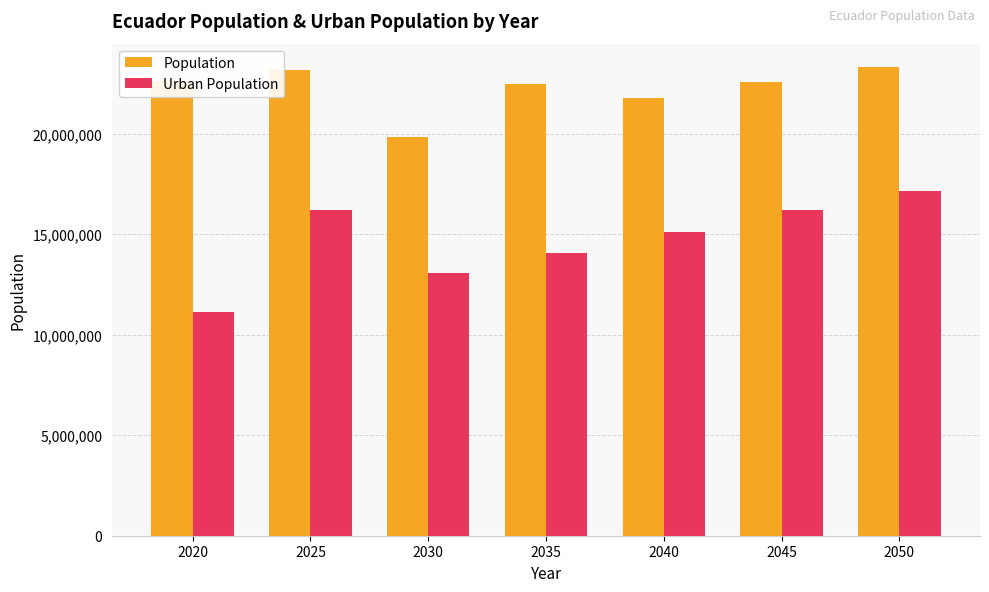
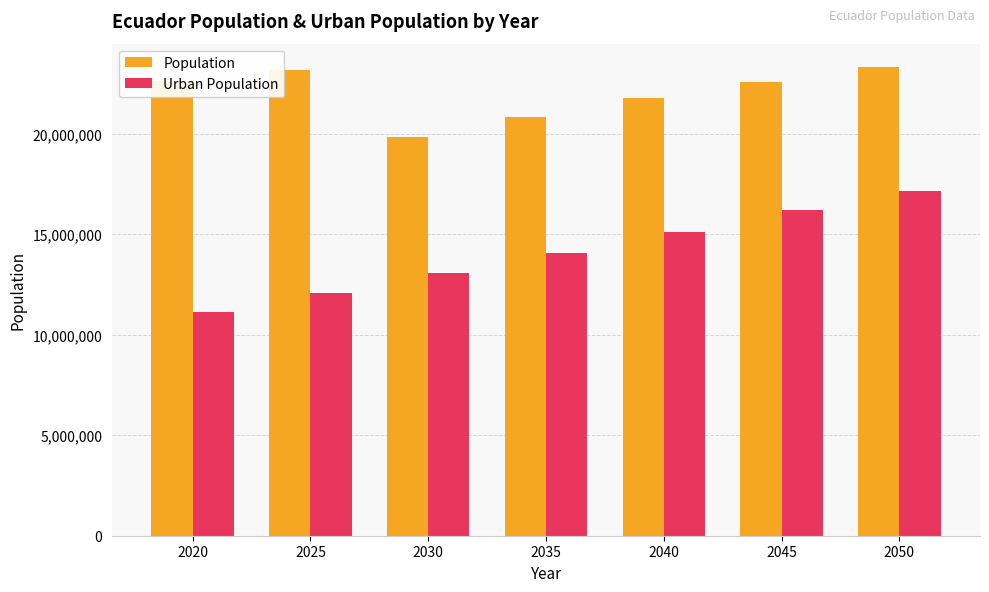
  {
    "Population": {
      "2025": "23,200,000",
      "2030": "19,800,000",
-     "2035": "22,500,000",
+     "2035": "20,800,000",
      "2040": "21,800,000",
      "2045": "22,600,000",
      "2050": "23,300,000"
    },
    "Urban Population": {
      "2020": "11,100,000",
-     "2025": "16,200,000",
+     "2025": "12,100,000",
      "2030": "13,000,000",
      "2035": "14,100,000",
      "2040": "15,100,000",
      "2045": "16,200,000",
      "2050": "17,200,000"
    }
  }
